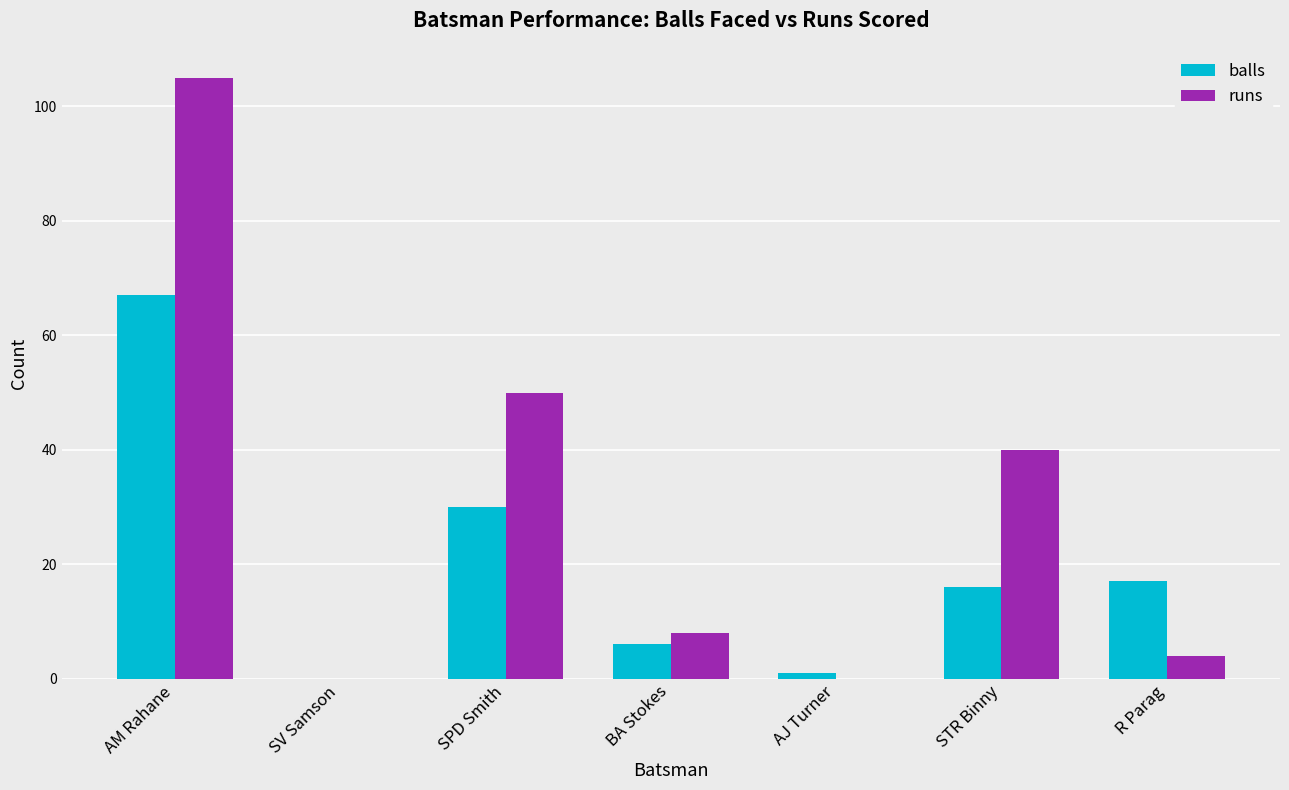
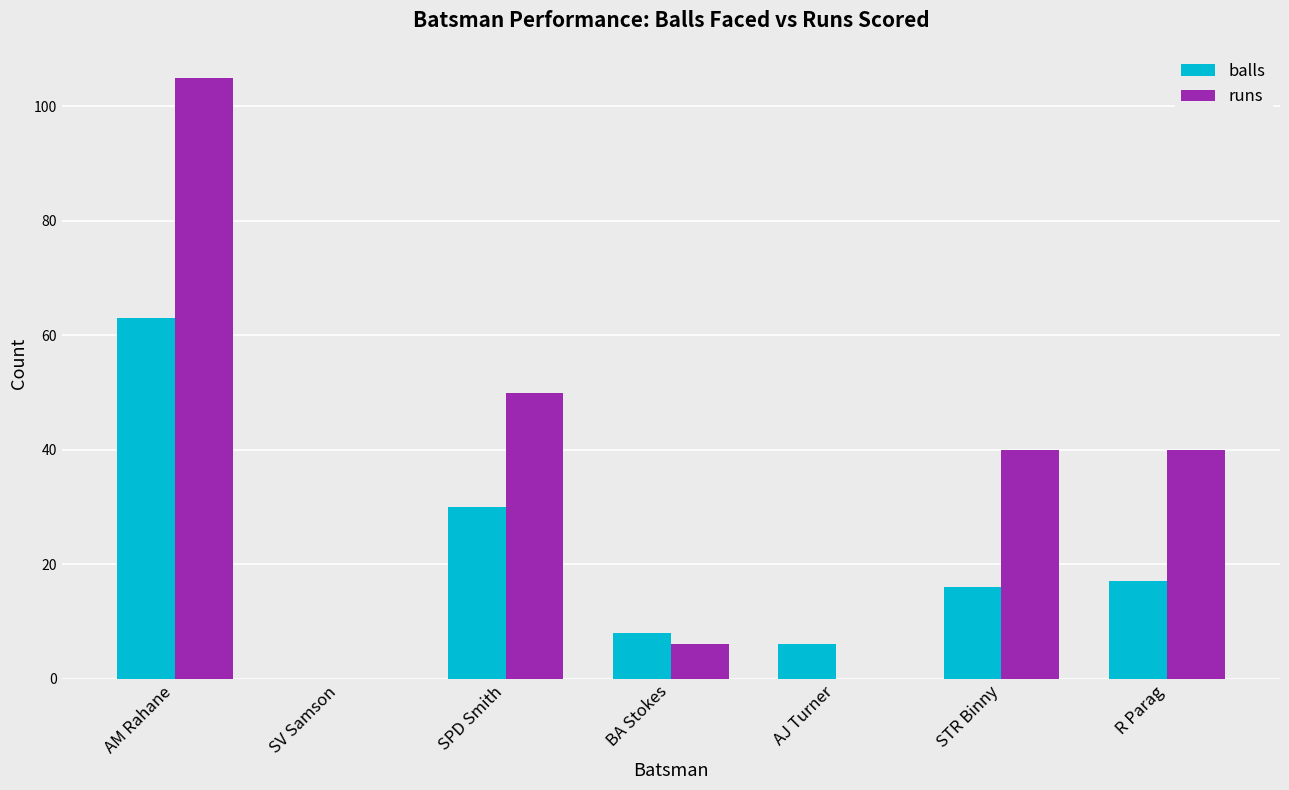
  {
    "balls": {
-     "AM Rahane": 67,
+     "AM Rahane": 63,
      "SV Samson": 0,
      "SPD Smith": 30,
-     "BA Stokes": 6,
-     "AJ Turner": 1,
+     "BA Stokes": 8,
+     "AJ Turner": 6,
      "STR Binny": 16,
      "R Parag": 17
    },
    "runs": {
      "AM Rahane": 105,
      "SV Samson": 0,
      "SPD Smith": 50,
-     "BA Stokes": 8,
+     "BA Stokes": 6,
      "AJ Turner": 0,
      "STR Binny": 40,
-     "R Parag": 4
+     "R Parag": 40
    }
  }
